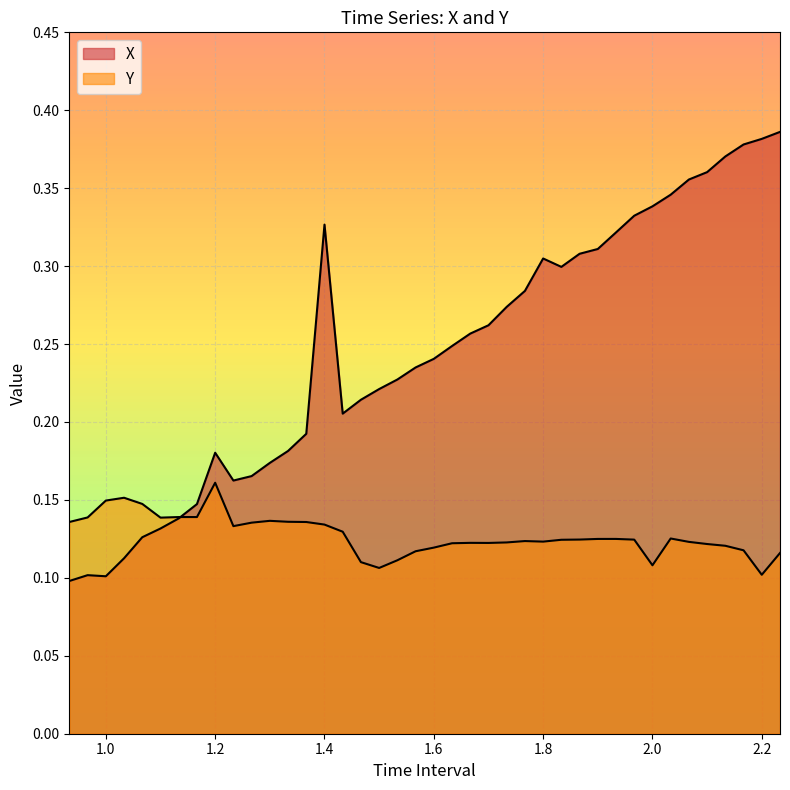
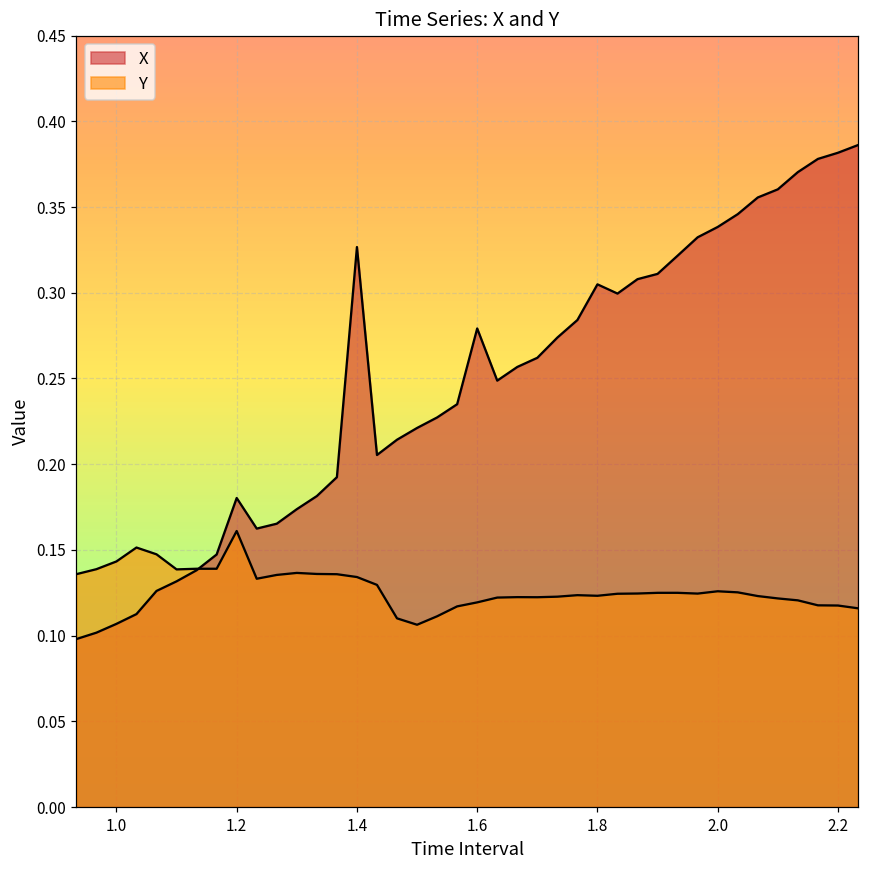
  {
    "X": {
-     "1.0": 0.101,
+     "1.0": 0.107,
      "1.2": 0.180,
      "1.4": 0.327,
-     "1.6": 0.241,
+     "1.6": 0.279,
      "1.8": 0.305,
      "2.0": 0.338,
      "2.2": 0.382
    },
    "Y": {
-     "1.0": 0.150,
+     "1.0": 0.143,
      "1.2": 0.161,
      "1.4": 0.134,
      "1.6": 0.119,
      "1.8": 0.123,
-     "2.0": 0.108,
-     "2.2": 0.102
+     "2.0": 0.126,
+     "2.2": 0.118
    }
  }
